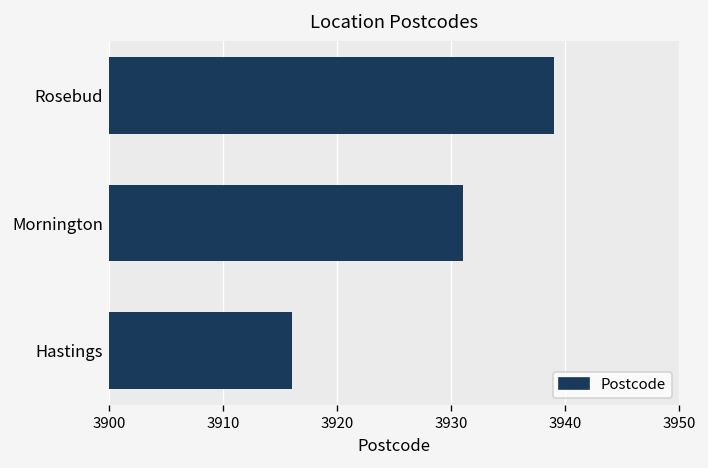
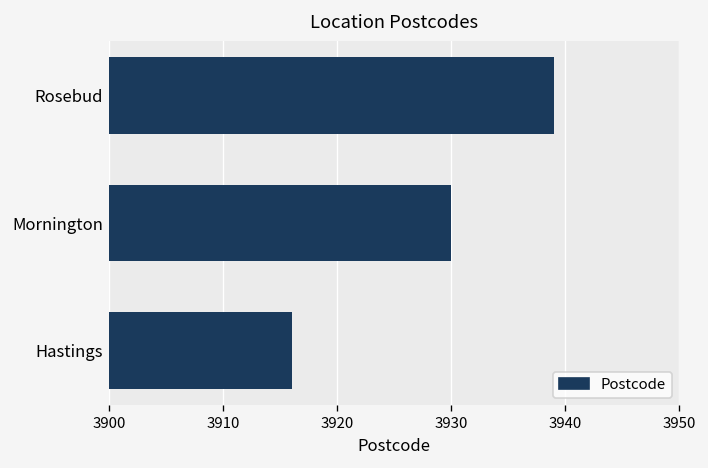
  {
    "Rosebud": 3939,
-   "Mornington": 3931,
+   "Mornington": 3930,
    "Hastings": 3916
  }
